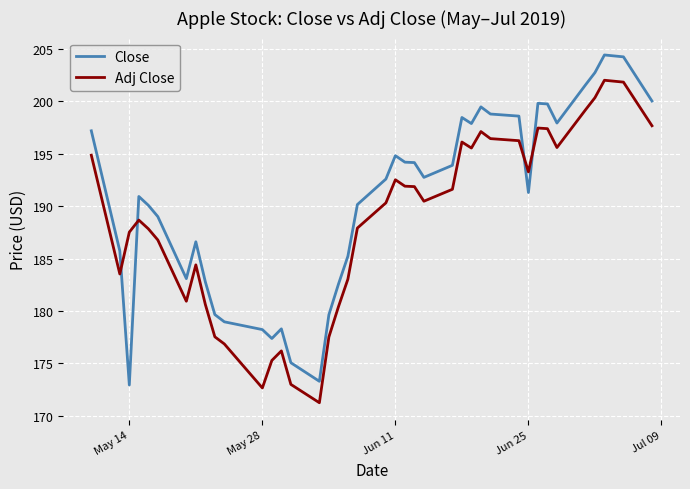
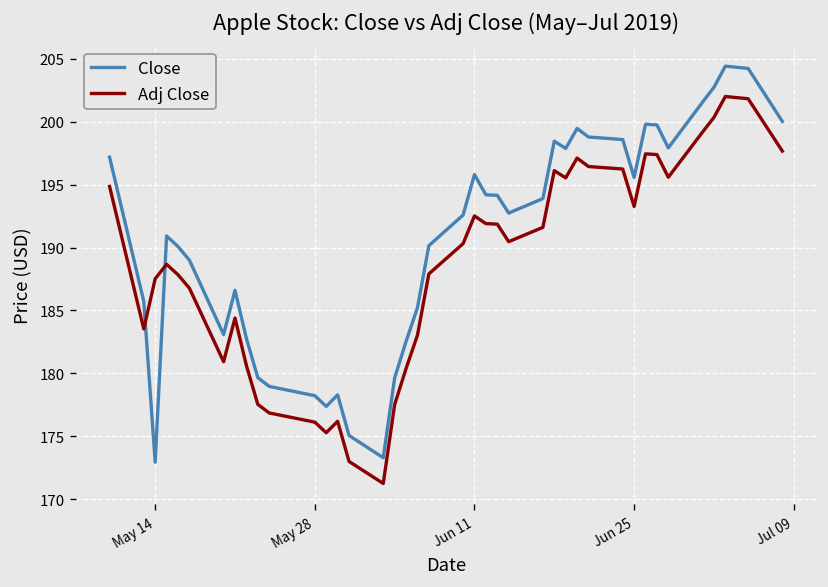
  {
    "Close": {
      "May 14": 172.9,
      "May 28": 178.2,
-     "Jun 11": 194.8,
-     "Jun 25": 191.3
+     "Jun 11": 195.8,
+     "Jun 25": 195.6
    },
    "Adj Close": {
      "May 14": 187.5,
-     "May 28": 172.7,
+     "May 28": 176.1,
      "Jun 11": 192.5,
      "Jun 25": 193.3
    }
  }
